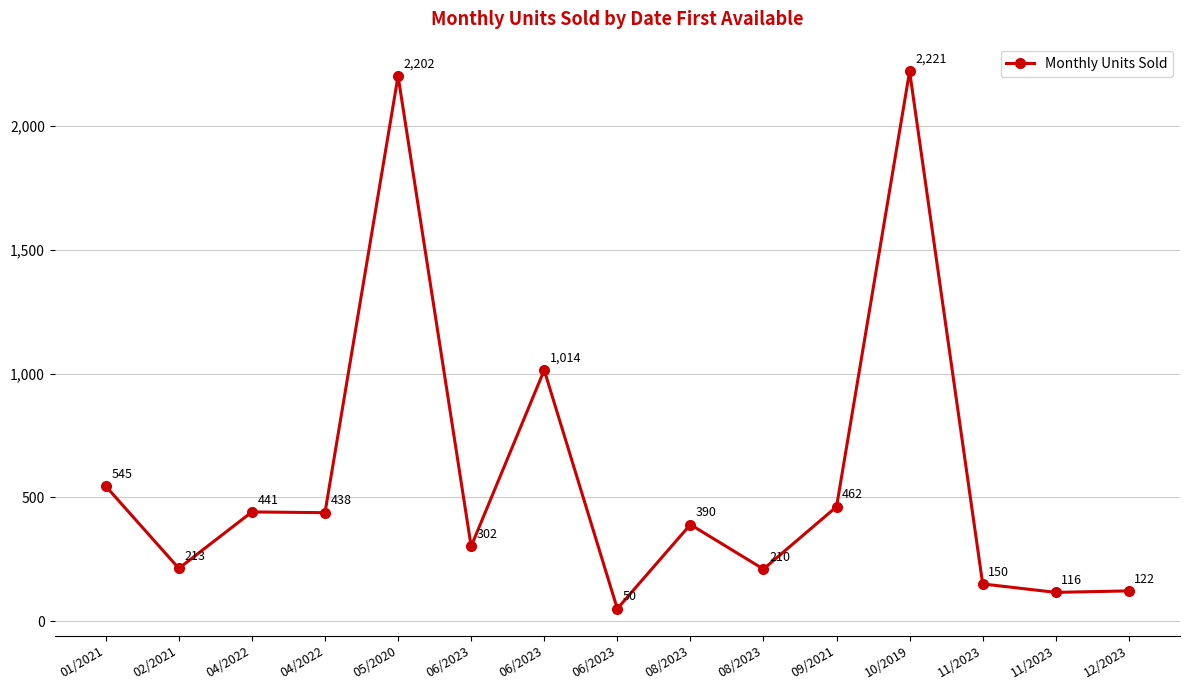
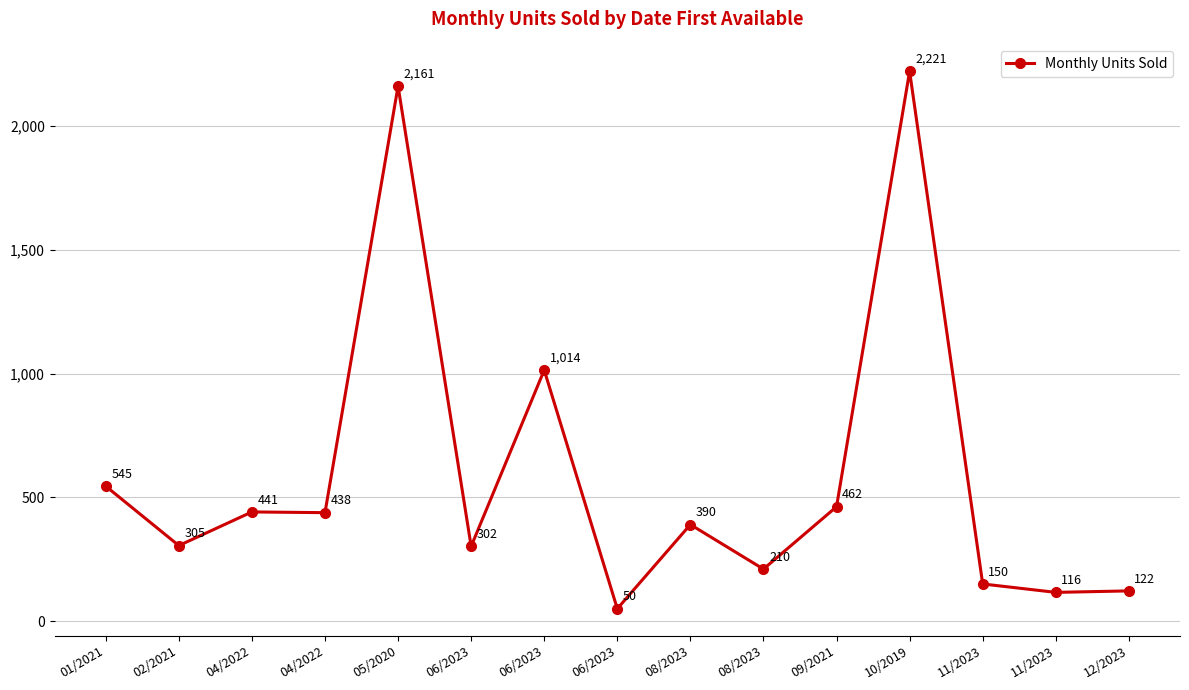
  {
    "01/2021": "545",
-   "02/2021": "213",
-   "05/2020": "2,202",
+   "02/2021": "305",
+   "05/2020": "2,161",
    "09/2021": "462",
    "10/2019": "2,221",
    "12/2023": "122"
  }
